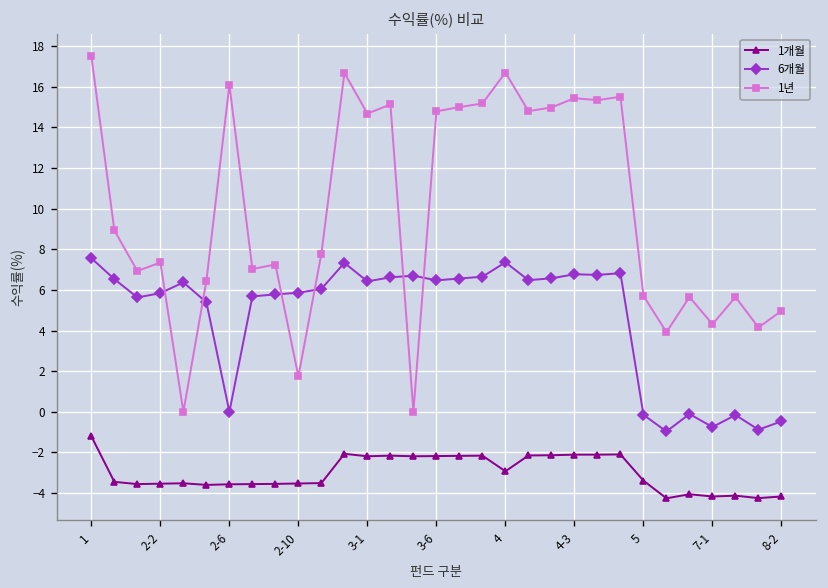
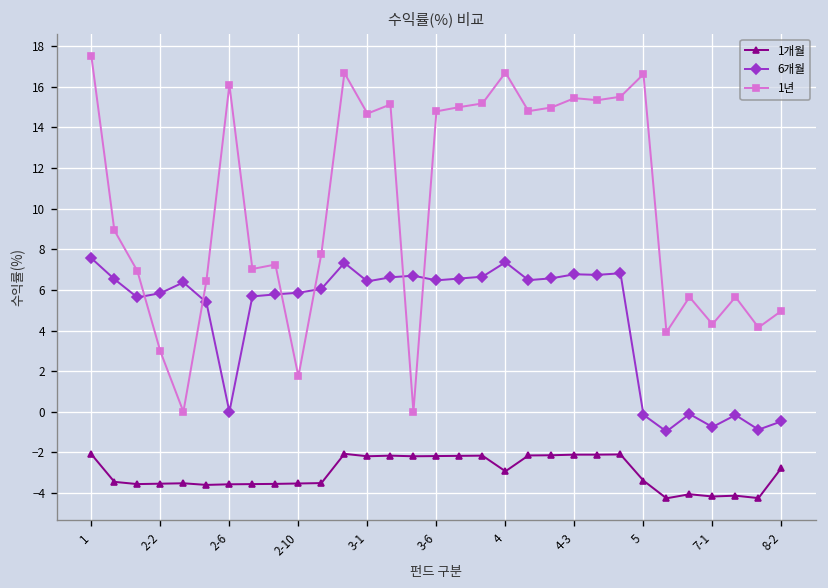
  {
    "1개월": {
-     "1": -1.2,
+     "1": -2.1,
      "2-2": -3.5,
      "2-6": -3.6,
      "2-10": -3.5,
      "3-1": -2.2,
      "3-6": -2.2,
      "4": -2.9,
      "4-3": -2.1,
      "5": -3.4,
      "7-1": -4.2,
-     "8-2": -4.2
+     "8-2": -2.8
    },
    "6개월": {
      "1": 7.6,
      "2-2": 5.8,
      "2-6": 0.0,
      "2-10": 5.9,
      "3-1": 6.4,
      "3-6": 6.5,
      "4": 7.4,
      "4-3": 6.8,
      "5": -0.2,
      "7-1": -0.8,
      "8-2": -0.5
    },
    "1년": {
      "1": 17.5,
-     "2-2": 7.4,
+     "2-2": 3.0,
      "2-6": 16.1,
      "2-10": 1.7,
      "3-1": 14.7,
      "3-6": 14.8,
      "4": 16.7,
      "4-3": 15.4,
-     "5": 5.7,
+     "5": 16.6,
      "7-1": 4.3,
      "8-2": 5.0
    }
  }
